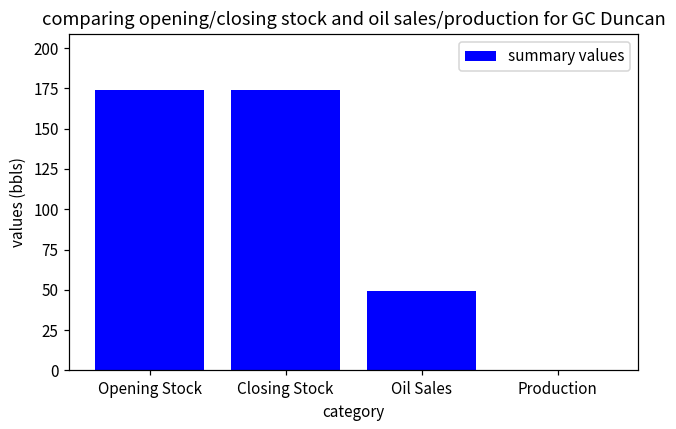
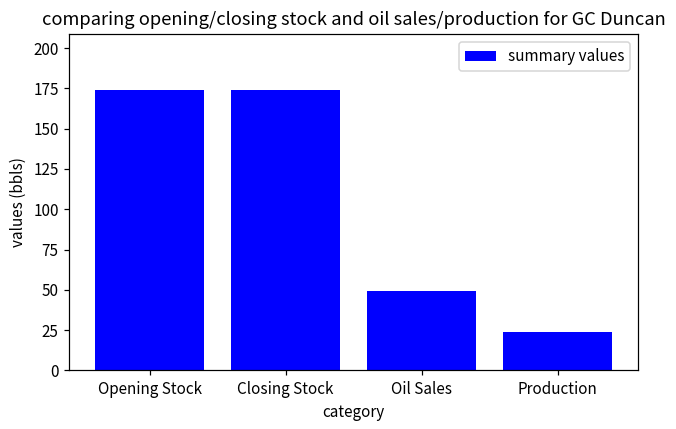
  {
    "Opening Stock": 174,
    "Closing Stock": 174,
    "Oil Sales": 49,
-   "Production": 0
+   "Production": 24
  }
